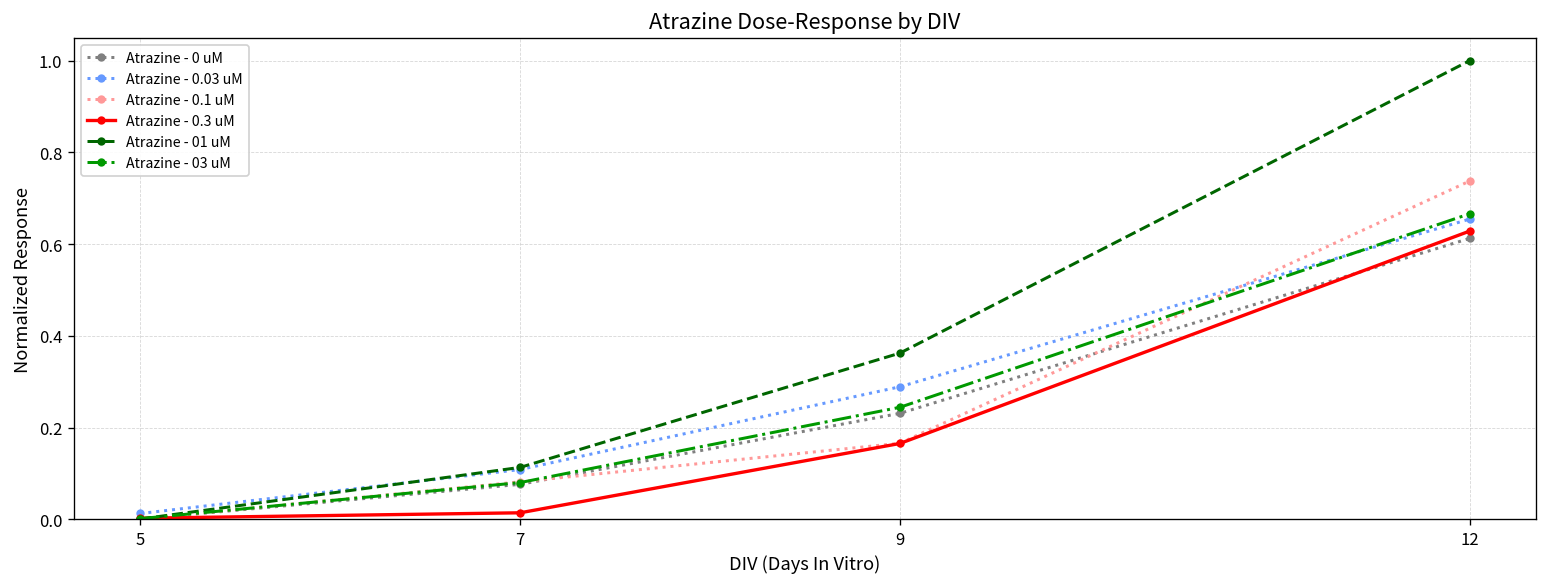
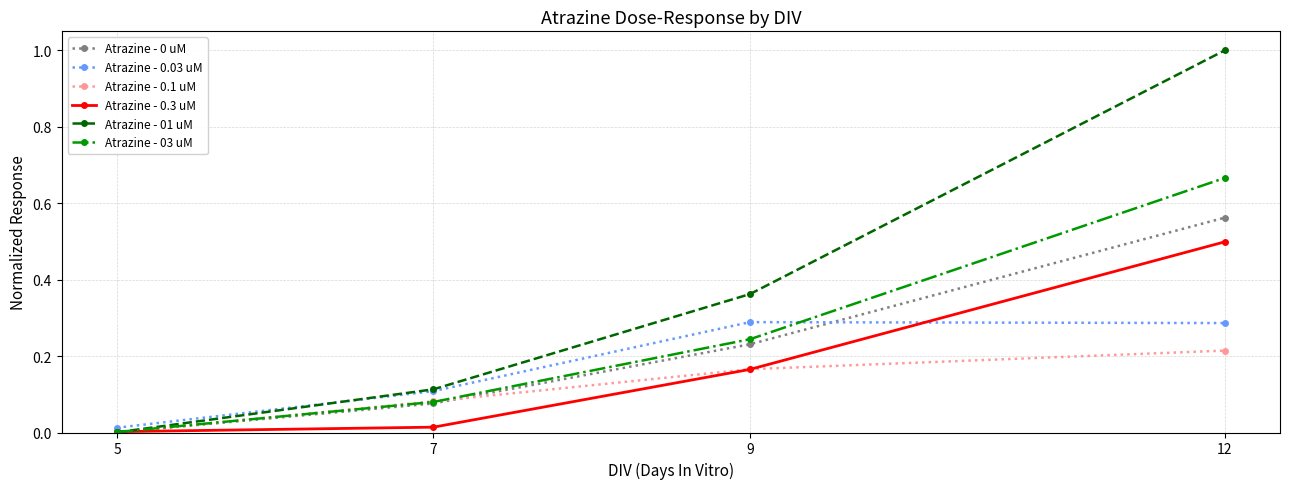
  {
    "Atrazine - 0 uM": {
      "9": 0.23,
-     "12": 0.61
+     "12": 0.56
    },
    "Atrazine - 0.03 uM": {
      "5": 0.01,
      "9": 0.29,
-     "12": 0.65
+     "12": 0.29
    },
    "Atrazine - 0.1 uM": {
-     "12": 0.74
+     "12": 0.21
    },
    "Atrazine - 0.3 uM": {
      "7": 0.01,
-     "12": 0.63
+     "12": 0.50
    }
  }
